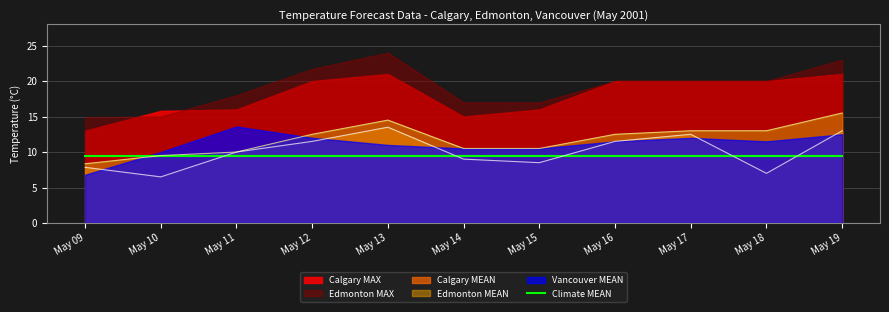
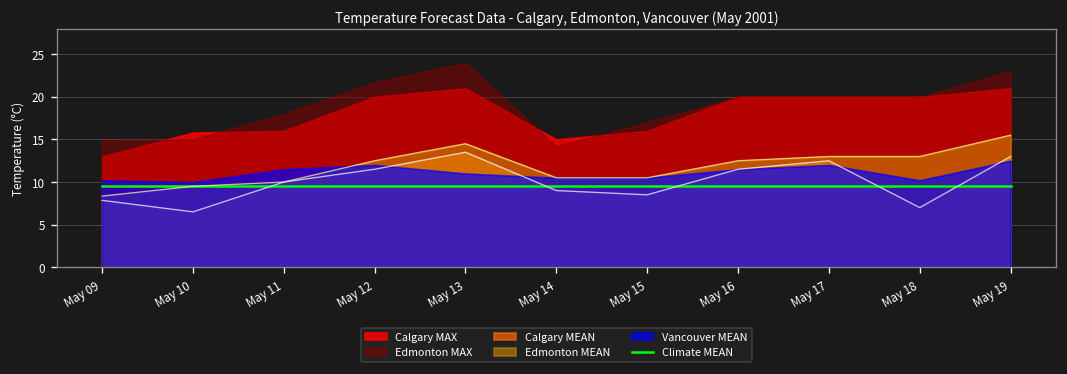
  {
    "Climate MEAN": {
      "May 09": 10,
      "May 11": 10,
      "May 12": 10,
      "May 13": 10,
      "May 14": 10,
      "May 15": 10,
      "May 16": 10,
      "May 17": 10,
      "May 18": 10,
      "May 19": 10
    },
    "Calgary MAX": {
      "May 09": 13,
      "May 10": 16,
      "May 11": 16,
      "May 12": 20,
      "May 13": 21,
      "May 14": 15,
      "May 15": 16,
      "May 19": 21
    },
    "Edmonton MAX": {
      "May 09": 15,
      "May 10": 15,
      "May 11": 18,
      "May 12": 22,
      "May 13": 24,
-     "May 14": 17,
+     "May 14": 14,
      "May 15": 17,
      "May 19": 23
    },
    "Calgary MEAN": {
      "May 09": 8,
      "May 10": 7,
      "May 12": 12,
      "May 13": 14,
      "May 14": 9,
      "May 15": 9,
      "May 17": 13,
      "May 18": 7,
      "May 19": 13
    },
    "Edmonton MEAN": {
      "May 09": 8,
      "May 12": 13,
      "May 13": 15,
      "May 16": 13,
      "May 17": 13,
      "May 18": 13,
      "May 19": 16
    },
    "Vancouver MEAN": {
-     "May 09": 7,
+     "May 09": 10,
      "May 10": 10,
-     "May 11": 14,
+     "May 11": 12,
      "May 12": 12,
      "May 13": 11,
      "May 17": 12,
-     "May 18": 12,
+     "May 18": 10,
      "May 19": 13
    }
  }
